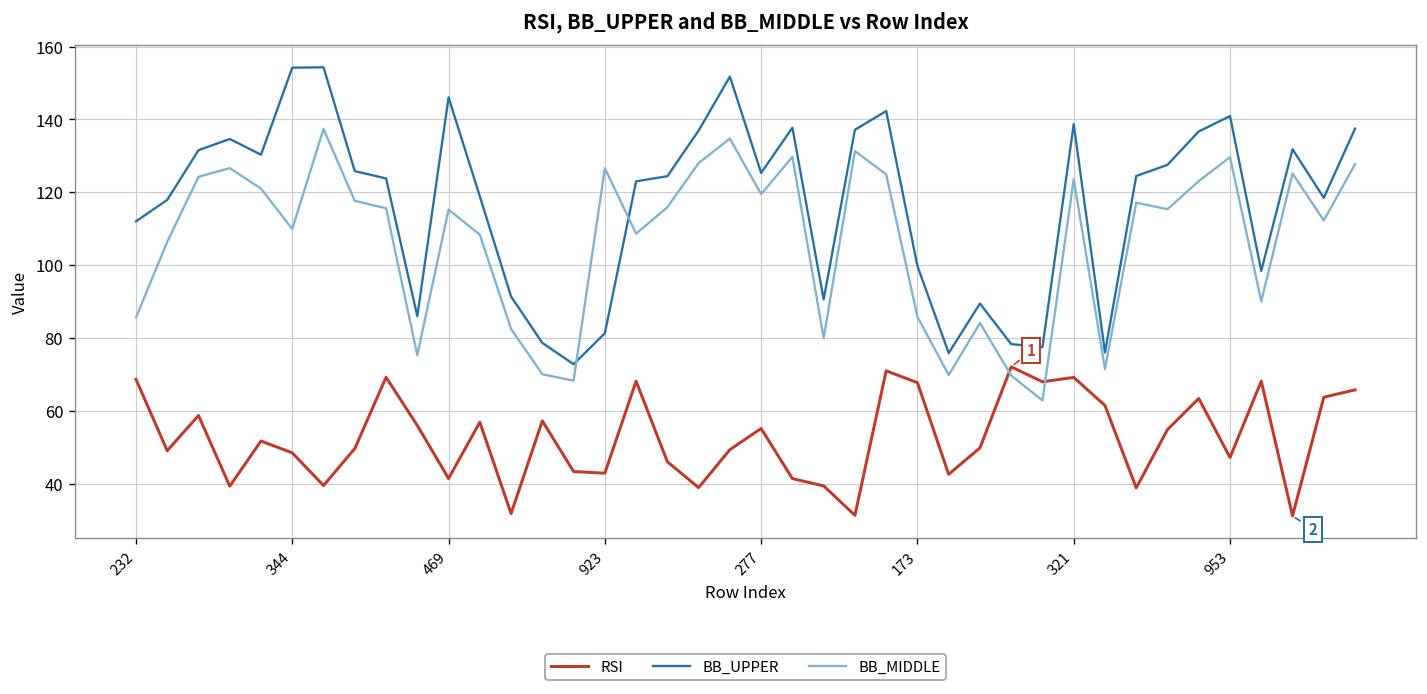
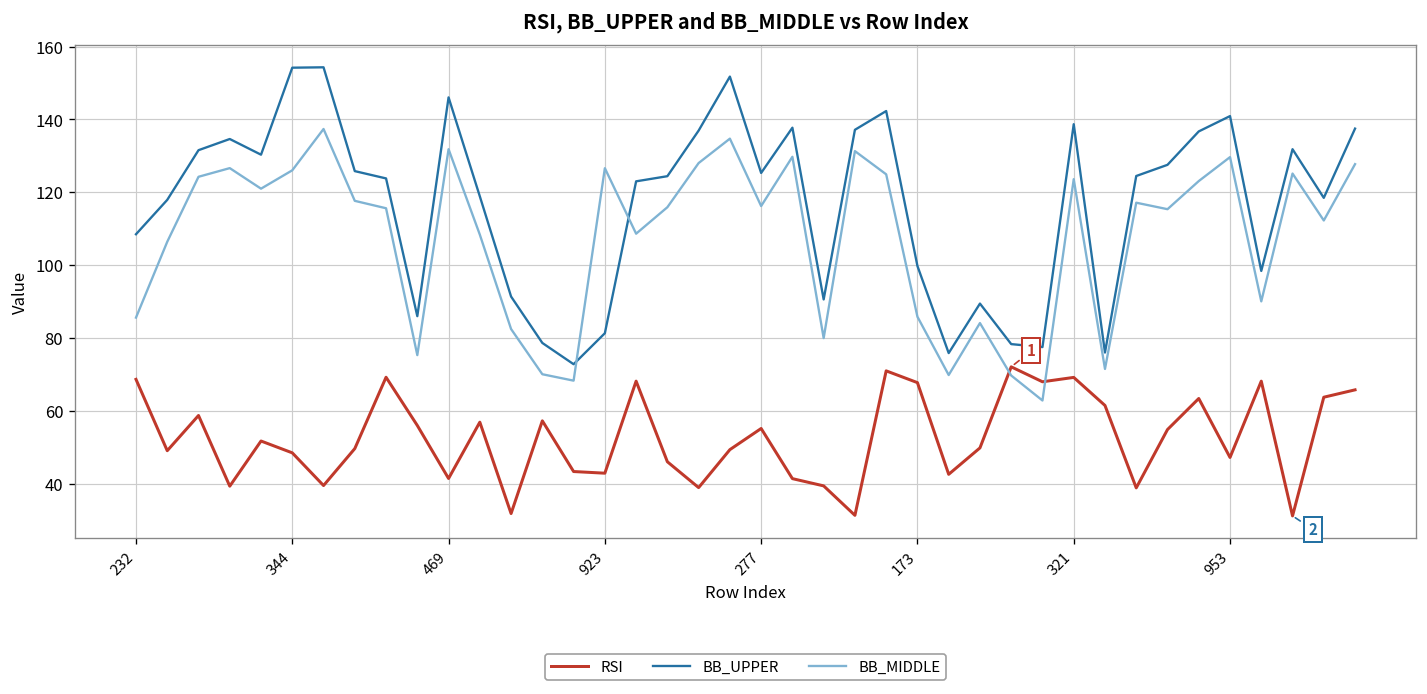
  {
    "RSI": {
      "232": 69,
      "344": 49,
      "469": 42,
      "923": 43,
      "277": 55,
      "173": 68,
      "321": 69,
      "953": 47
    },
    "BB_UPPER": {
-     "232": 112,
+     "232": 109,
      "344": 154,
      "469": 146,
      "923": 81,
      "277": 125,
      "173": 100,
      "321": 139,
      "953": 141
    },
    "BB_MIDDLE": {
      "232": 86,
-     "344": 110,
-     "469": 115,
+     "344": 126,
+     "469": 132,
      "923": 127,
-     "277": 120,
+     "277": 116,
      "173": 86,
      "321": 124,
      "953": 130
    }
  }
